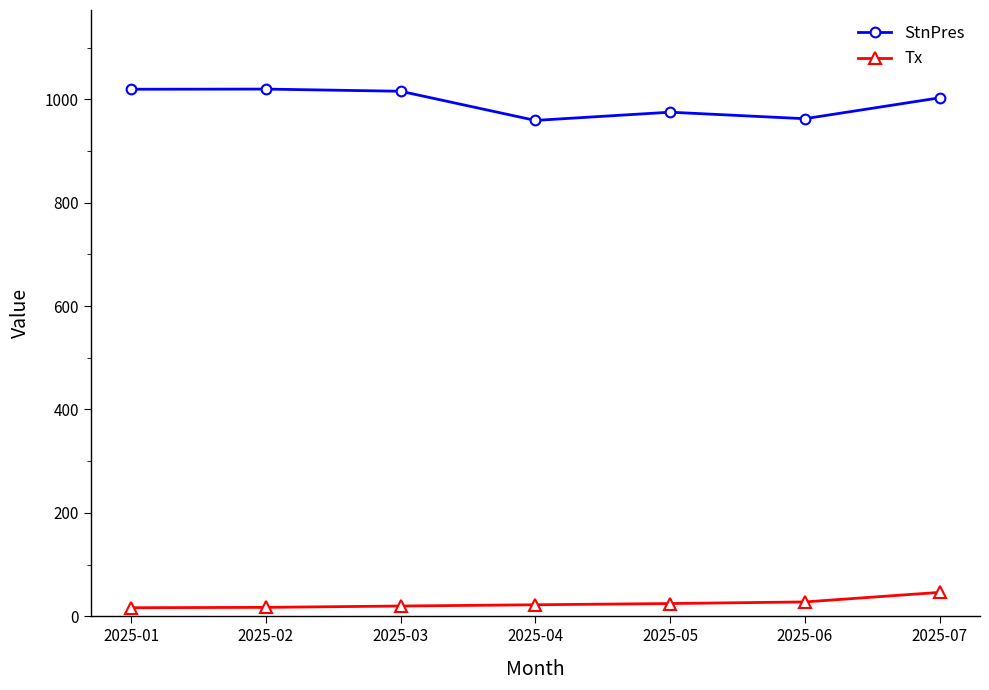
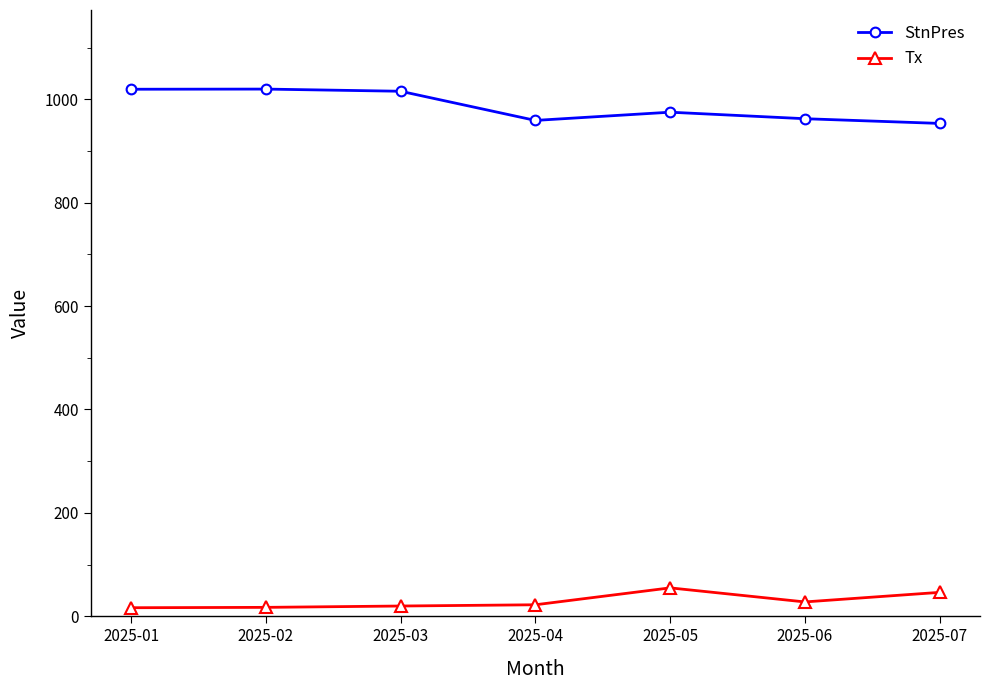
  {
    "StnPres": {
      "2025-01": 1020,
      "2025-02": 1020,
      "2025-03": 1020,
      "2025-04": 960,
      "2025-05": 980,
      "2025-06": 960,
-     "2025-07": 1000
+     "2025-07": 950
    },
    "Tx": {
      "2025-01": 20,
      "2025-02": 20,
      "2025-03": 20,
      "2025-04": 20,
-     "2025-05": 20,
+     "2025-05": 60,
      "2025-06": 30,
      "2025-07": 50
    }
  }
